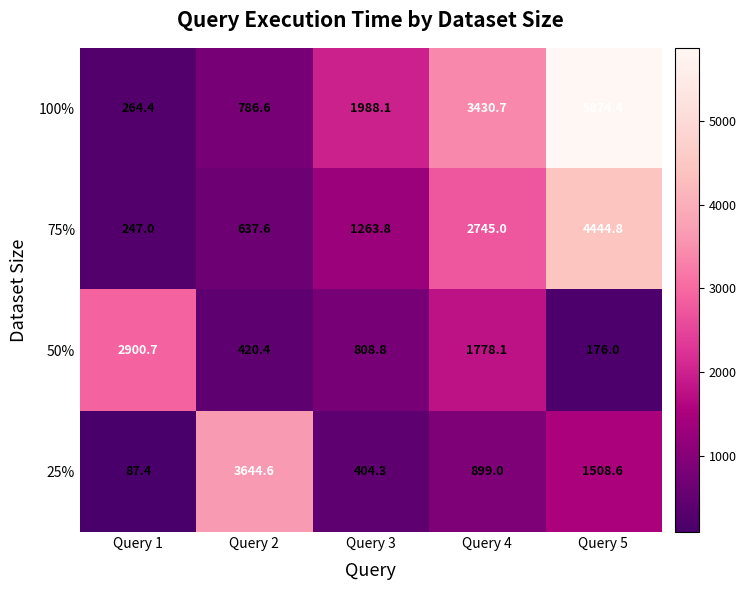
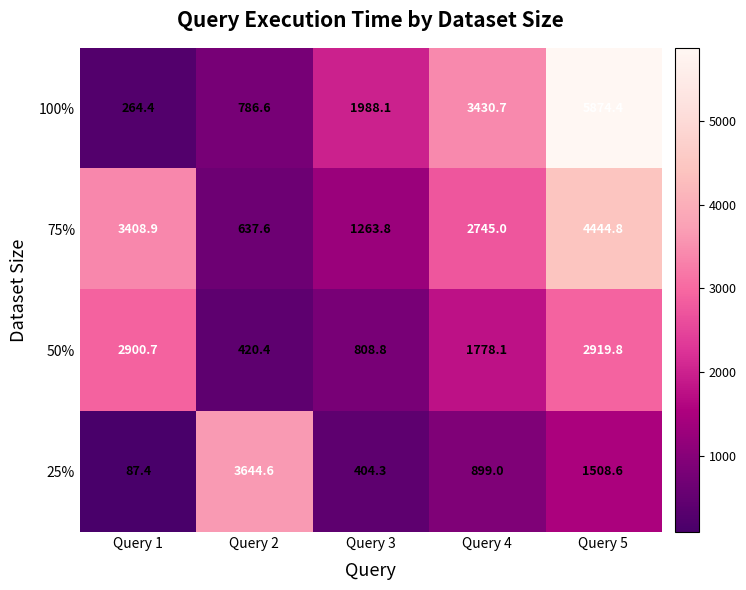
  {
    "100%": {
      "Query 1": 264.4,
      "Query 2": 786.6,
      "Query 3": 1988.1,
      "Query 4": 3430.7
    },
    "75%": {
-     "Query 1": 247.0,
+     "Query 1": 3408.9,
      "Query 2": 637.6,
      "Query 3": 1263.8,
      "Query 4": 2745.0,
      "Query 5": 4444.8
    },
    "50%": {
      "Query 1": 2900.7,
      "Query 2": 420.4,
      "Query 3": 808.8,
      "Query 4": 1778.1,
-     "Query 5": 176.0
+     "Query 5": 2919.8
    },
    "25%": {
      "Query 1": 87.4,
      "Query 2": 3644.6,
      "Query 3": 404.3,
      "Query 4": 899.0,
      "Query 5": 1508.6
    }
  }
